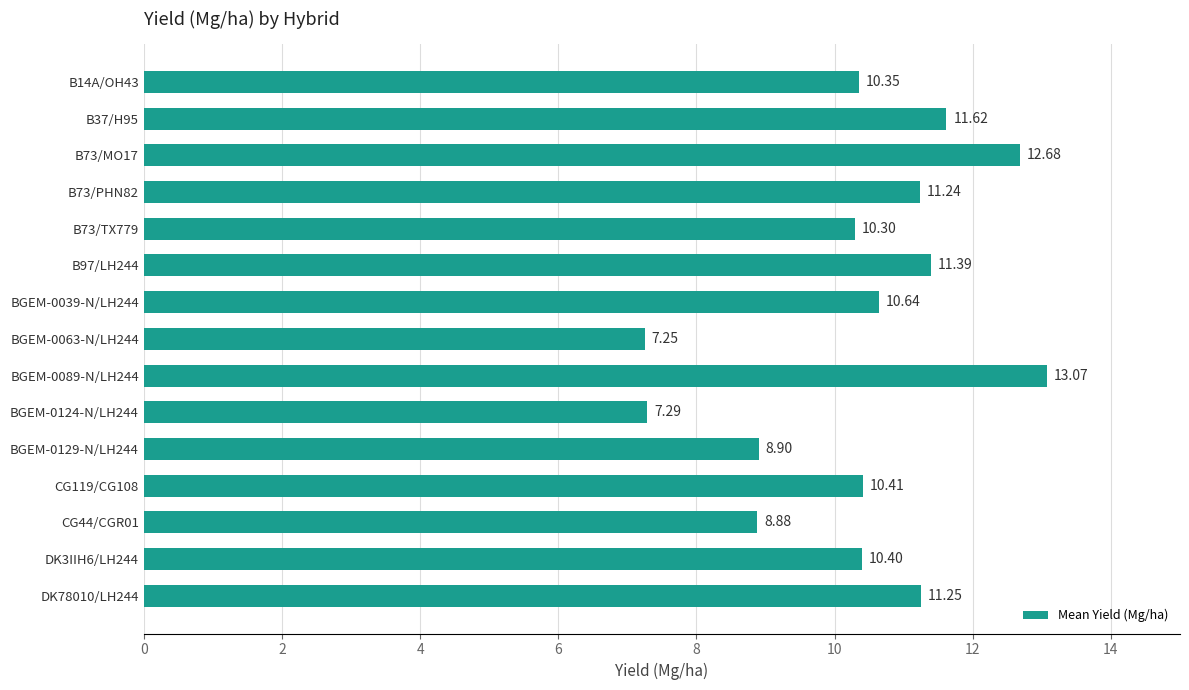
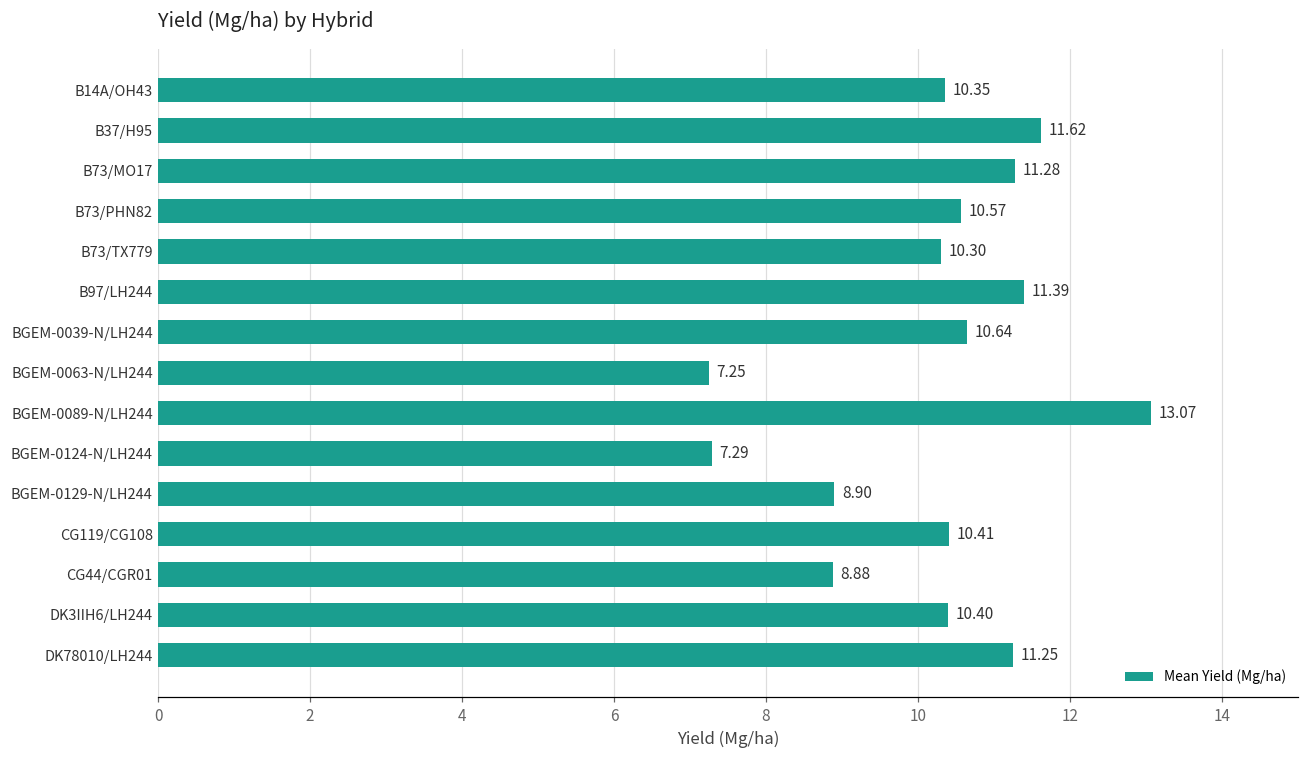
  {
    "B14A/OH43": 10.35,
    "B37/H95": 11.62,
-   "B73/MO17": 12.68,
-   "B73/PHN82": 11.24,
+   "B73/MO17": 11.28,
+   "B73/PHN82": 10.57,
    "B73/TX779": 10.30,
    "B97/LH244": 11.39,
    "BGEM-0039-N/LH244": 10.64,
    "BGEM-0063-N/LH244": 7.25,
    "BGEM-0089-N/LH244": 13.07,
    "BGEM-0124-N/LH244": 7.29,
    "BGEM-0129-N/LH244": 8.90,
    "CG119/CG108": 10.41,
    "CG44/CGR01": 8.88,
    "DK3IIH6/LH244": 10.40,
    "DK78010/LH244": 11.25
  }
